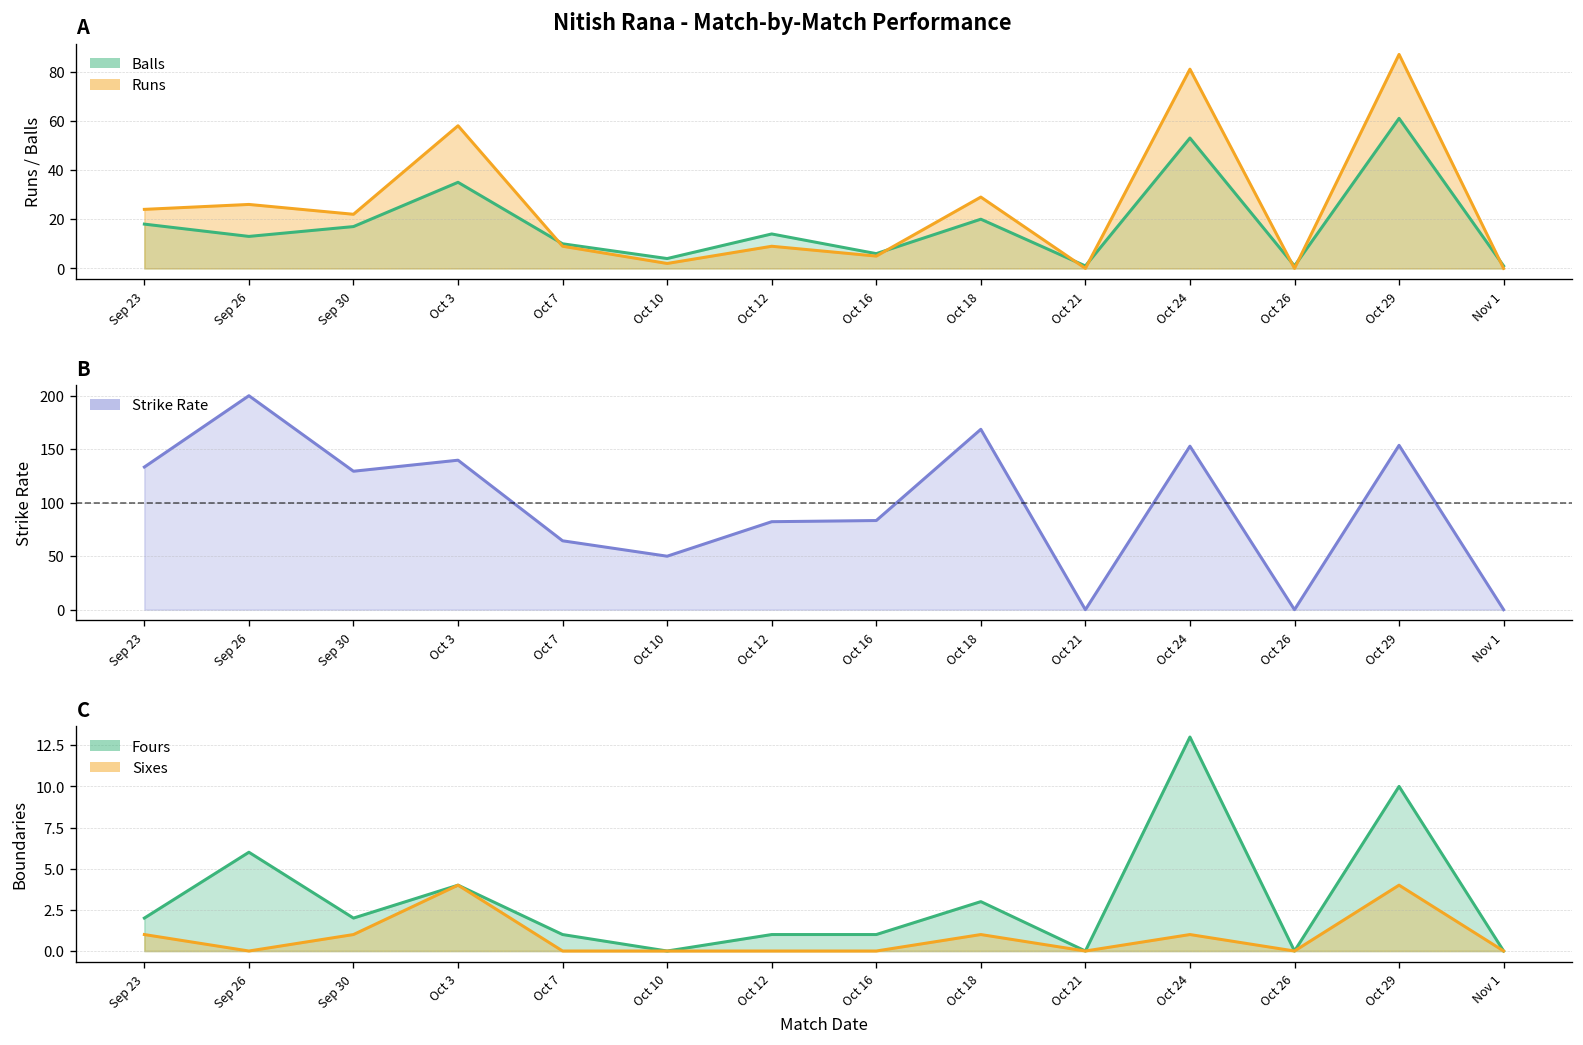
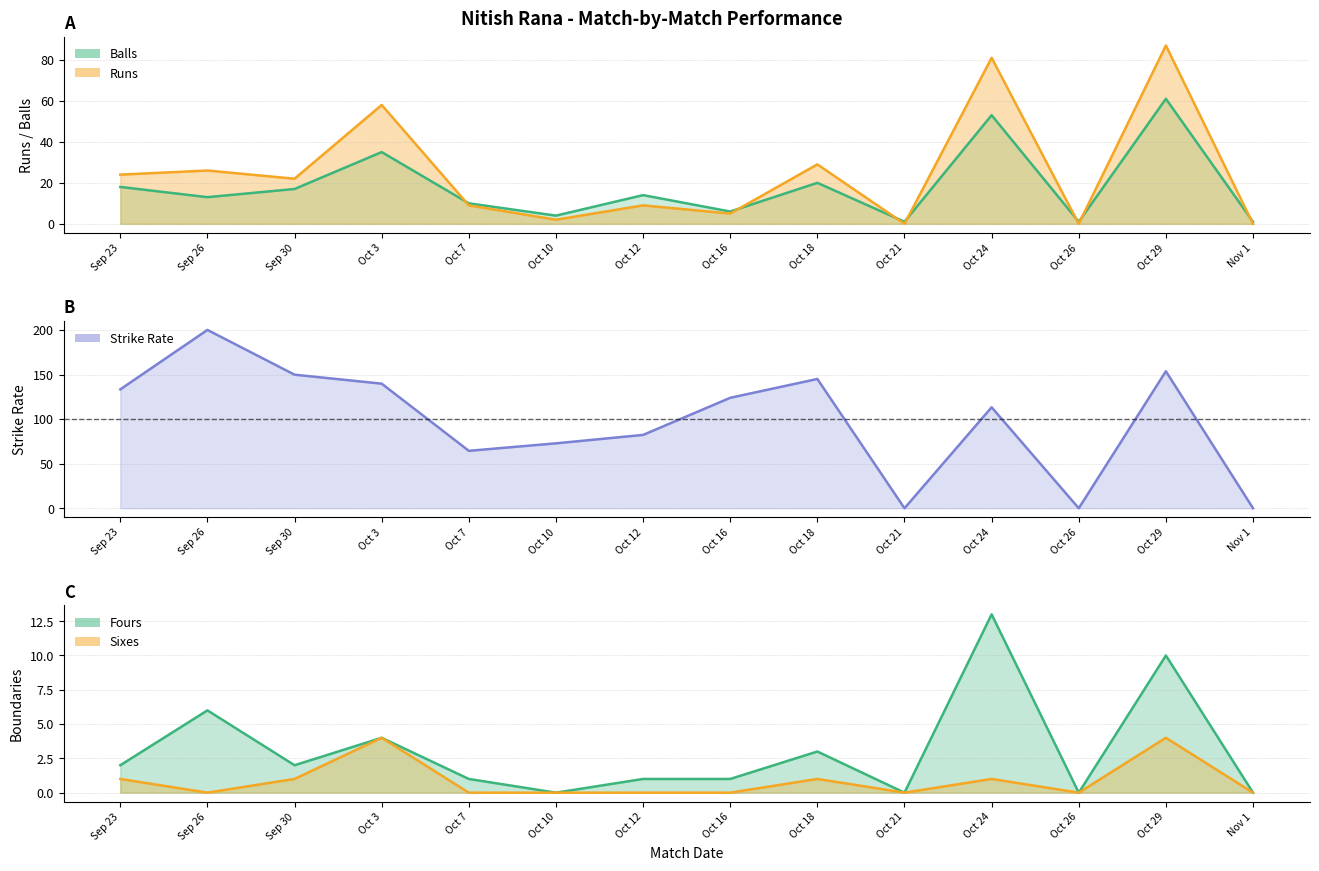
  {
    "B": {
      "Sep 23": 130,
      "Sep 26": 200,
-     "Sep 30": 130,
+     "Sep 30": 150,
      "Oct 3": 140,
      "Oct 7": 60,
-     "Oct 10": 50,
+     "Oct 10": 70,
      "Oct 12": 80,
-     "Oct 16": 80,
-     "Oct 18": 170,
+     "Oct 16": 120,
+     "Oct 18": 150,
      "Oct 21": 0,
-     "Oct 24": 150,
+     "Oct 24": 110,
      "Oct 26": 0,
      "Oct 29": 150,
      "Nov 1": 0
    }
  }
